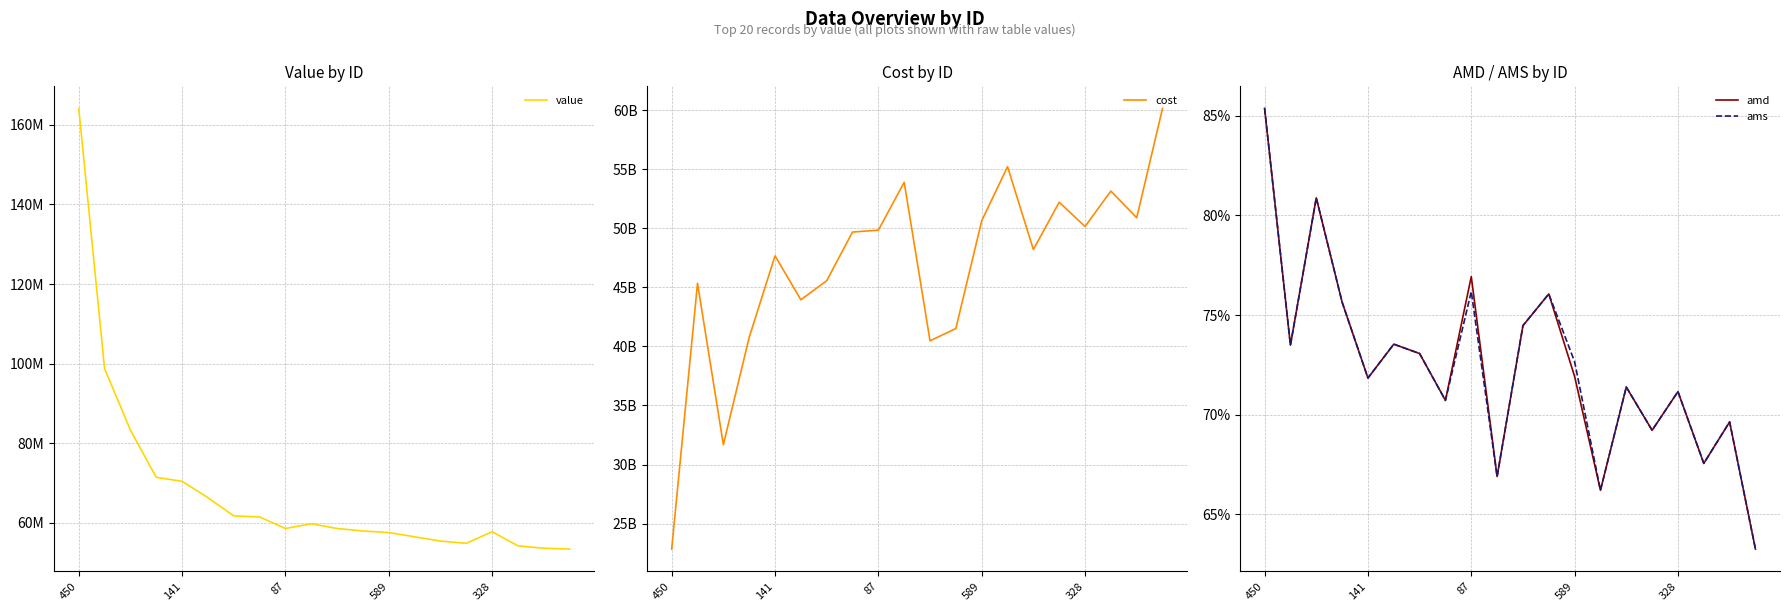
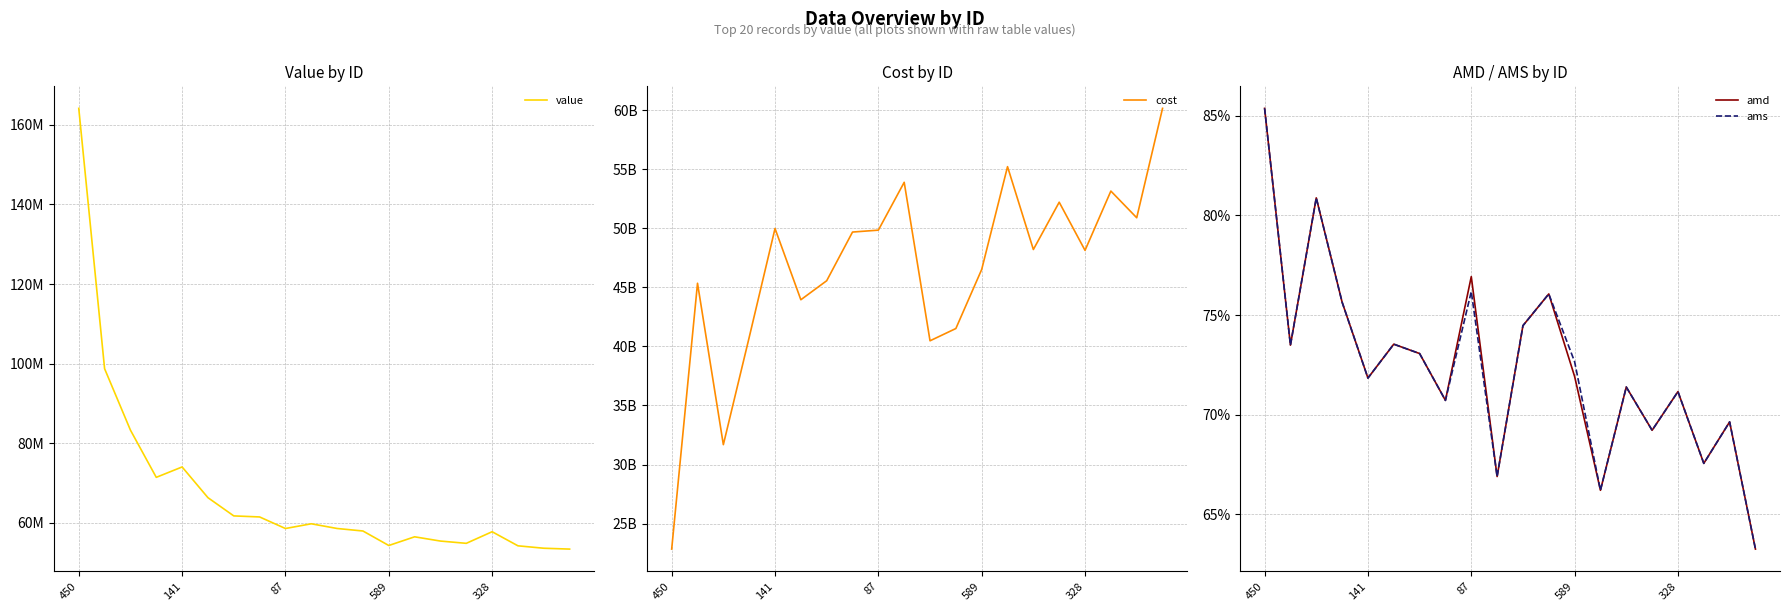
  {
    "Value by ID": {
      "450": "164000000",
-     "141": "70000000",
+     "141": "74000000",
      "87": "59000000",
-     "589": "58000000",
+     "589": "54000000",
      "328": "58000000"
    },
    "Cost by ID": {
      "450": "22800000000",
-     "141": "47700000000",
+     "141": "50000000000",
      "87": "49800000000",
-     "589": "50600000000",
-     "328": "50200000000"
+     "589": "46500000000",
+     "328": "48100000000"
    },
    "AMD / AMS by ID": {
      "amd": {
        "87": "76.9%",
        "589": "71.9%"
      },
      "ams": {
        "87": "76.2%",
        "589": "72.7%"
      }
    }
  }
